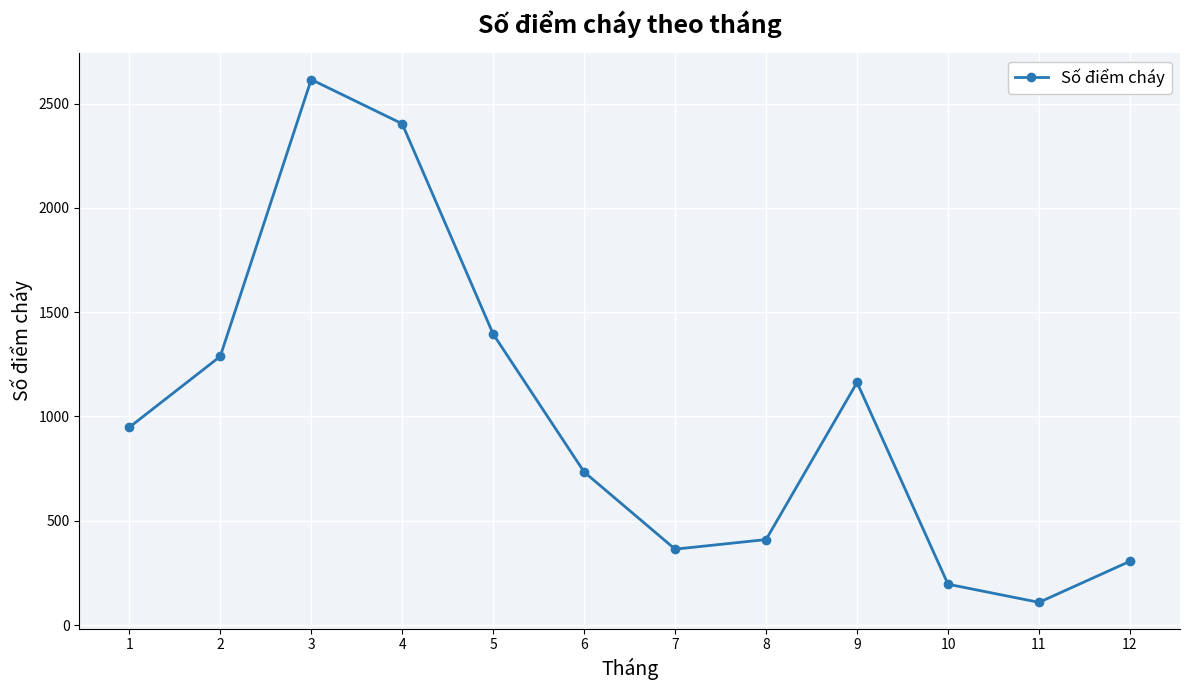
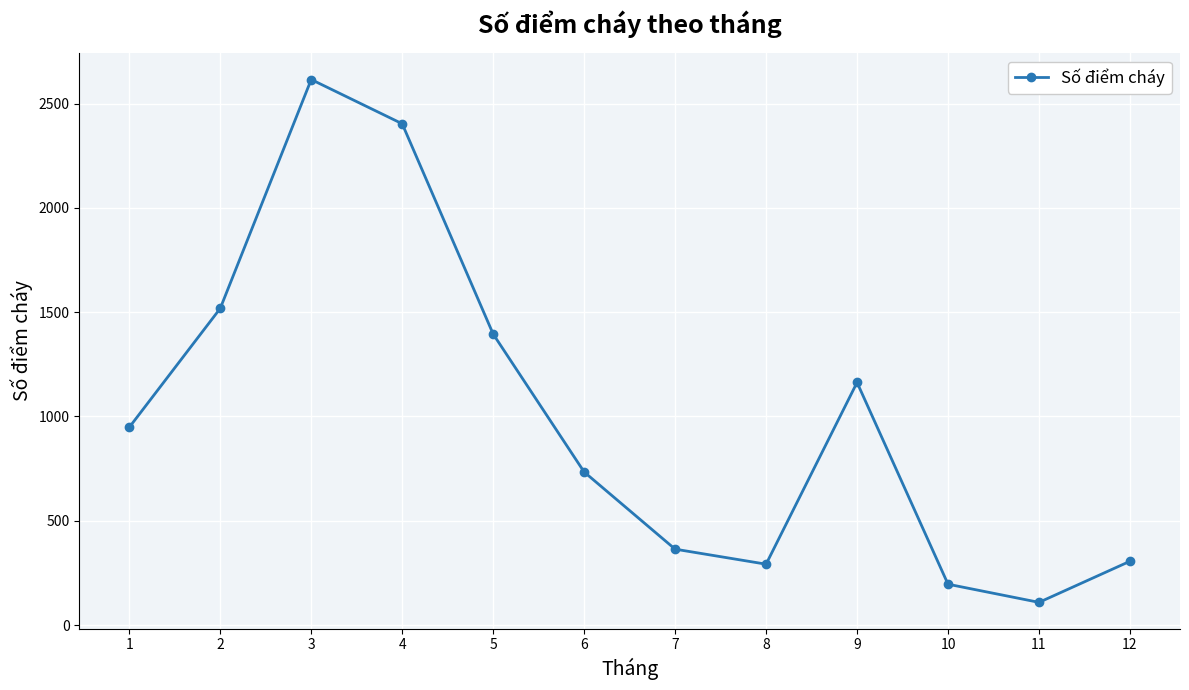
  {
    "1": 950,
-   "2": 1290,
+   "2": 1520,
    "3": 2620,
    "4": 2400,
    "5": 1400,
    "6": 730,
    "7": 360,
-   "8": 410,
+   "8": 290,
    "9": 1160,
    "10": 200,
    "11": 110,
    "12": 310
  }
